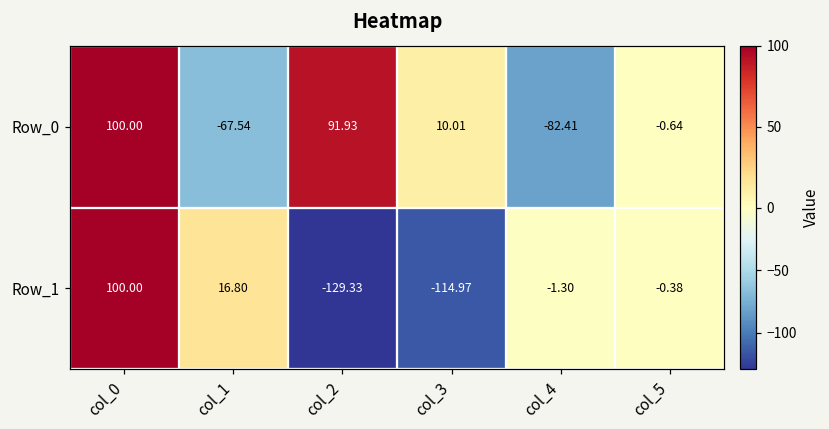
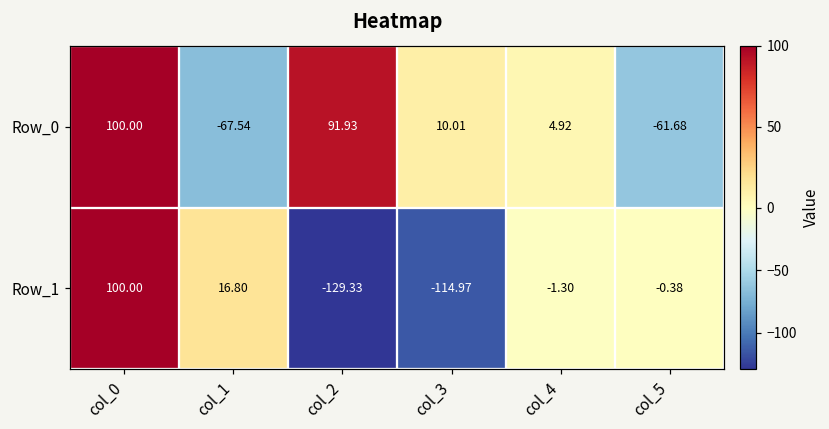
  {
    "Row_0": {
      "col_0": 100.00,
      "col_1": -67.54,
      "col_2": 91.93,
      "col_3": 10.01,
-     "col_4": -82.41,
-     "col_5": -0.64
+     "col_4": 4.92,
+     "col_5": -61.68
    },
    "Row_1": {
      "col_0": 100.00,
      "col_1": 16.80,
      "col_2": -129.33,
      "col_3": -114.97,
      "col_4": -1.30,
      "col_5": -0.38
    }
  }
